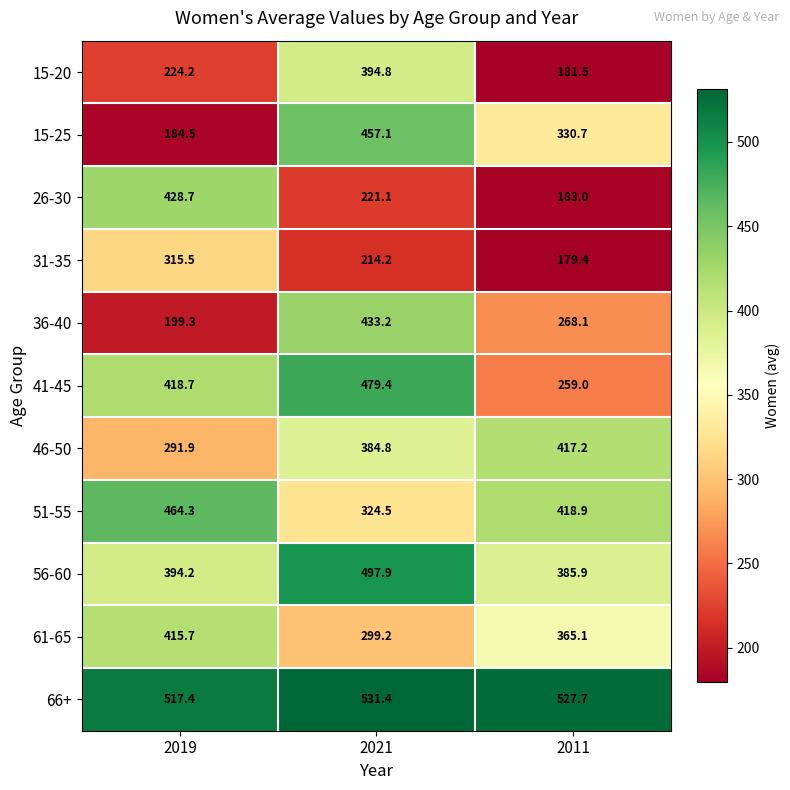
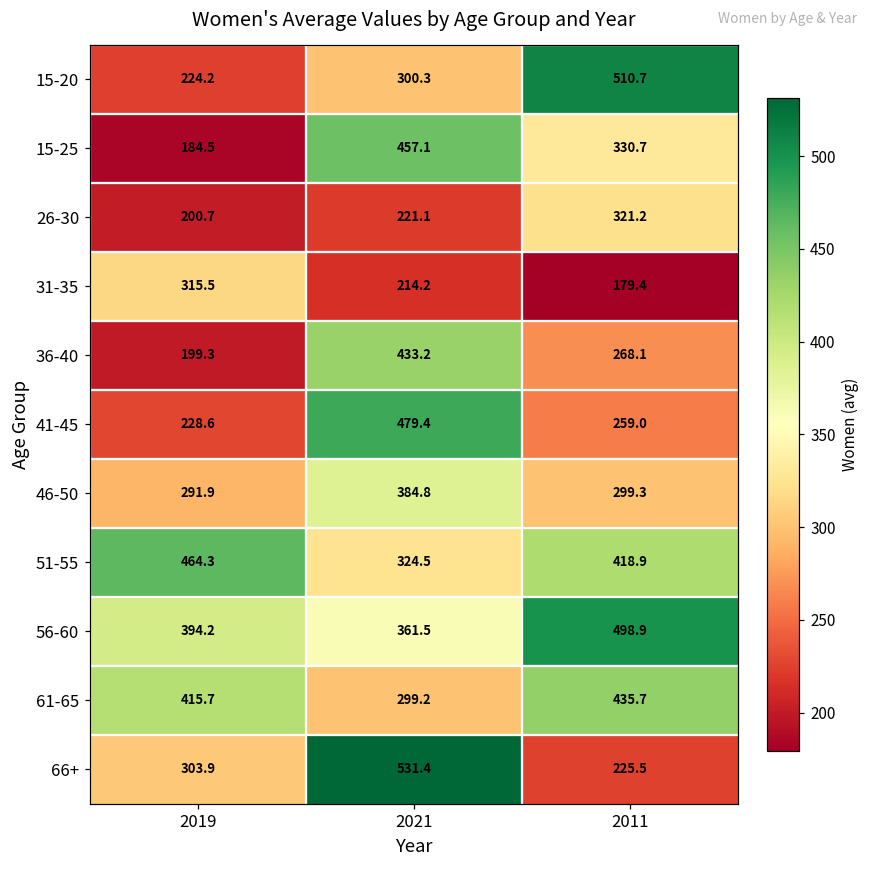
  {
    "15-20": {
      "2019": 224.2,
-     "2021": 394.8,
-     "2011": 181.5
+     "2021": 300.3,
+     "2011": 510.7
    },
    "15-25": {
      "2019": 184.5,
      "2021": 457.1,
      "2011": 330.7
    },
    "26-30": {
-     "2019": 428.7,
+     "2019": 200.7,
      "2021": 221.1,
-     "2011": 183.0
+     "2011": 321.2
    },
    "31-35": {
      "2019": 315.5,
      "2021": 214.2,
      "2011": 179.4
    },
    "36-40": {
      "2019": 199.3,
      "2021": 433.2,
      "2011": 268.1
    },
    "41-45": {
-     "2019": 418.7,
+     "2019": 228.6,
      "2021": 479.4,
      "2011": 259.0
    },
    "46-50": {
      "2019": 291.9,
      "2021": 384.8,
-     "2011": 417.2
+     "2011": 299.3
    },
    "51-55": {
      "2019": 464.3,
      "2021": 324.5,
      "2011": 418.9
    },
    "56-60": {
      "2019": 394.2,
-     "2021": 497.9,
-     "2011": 385.9
+     "2021": 361.5,
+     "2011": 498.9
    },
    "61-65": {
      "2019": 415.7,
      "2021": 299.2,
-     "2011": 365.1
+     "2011": 435.7
    },
    "66+": {
-     "2019": 517.4,
+     "2019": 303.9,
      "2021": 531.4,
-     "2011": 527.7
+     "2011": 225.5
    }
  }
